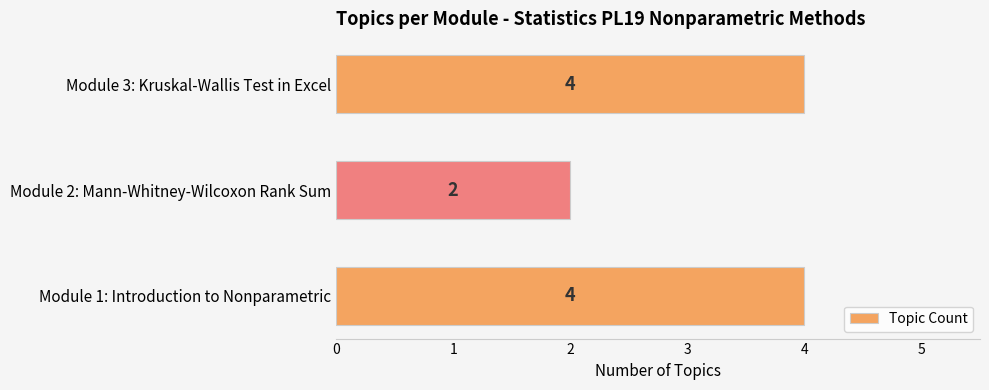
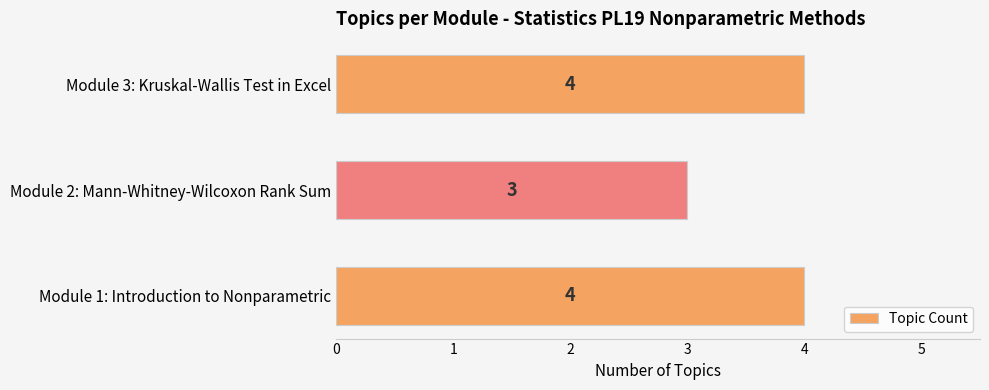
  {
    "Module 3: Kruskal-Wallis Test in Excel": 4,
-   "Module 2: Mann-Whitney-Wilcoxon Rank Sum": 2,
+   "Module 2: Mann-Whitney-Wilcoxon Rank Sum": 3,
    "Module 1: Introduction to Nonparametric": 4
  }
